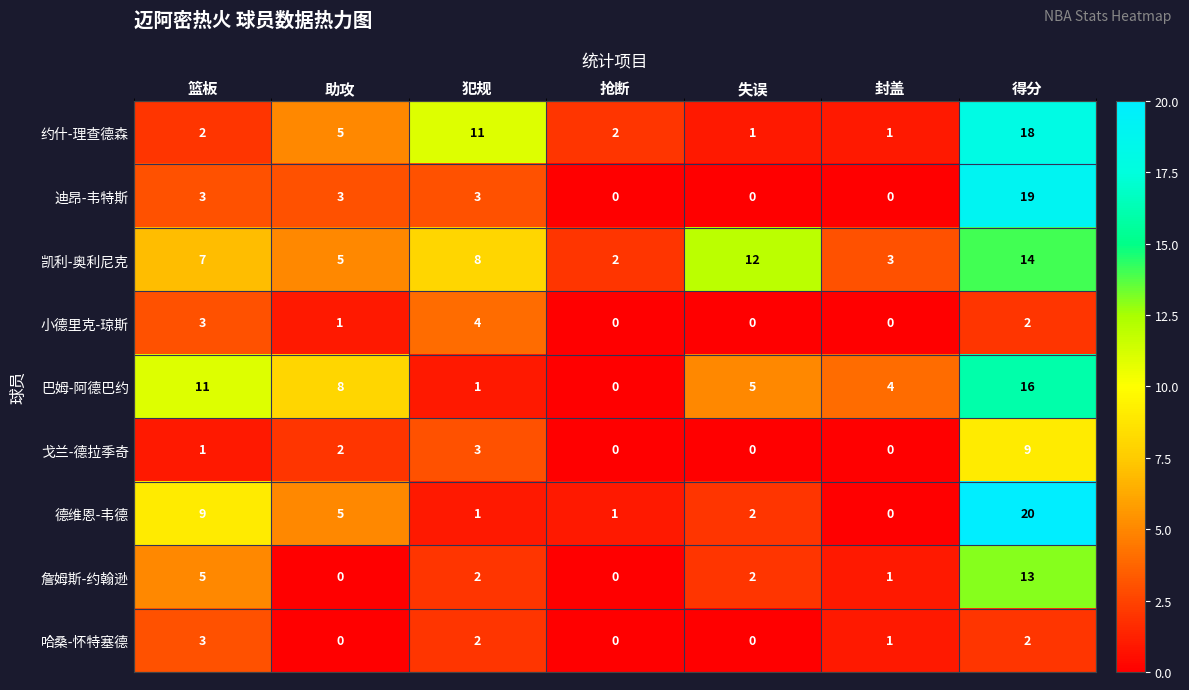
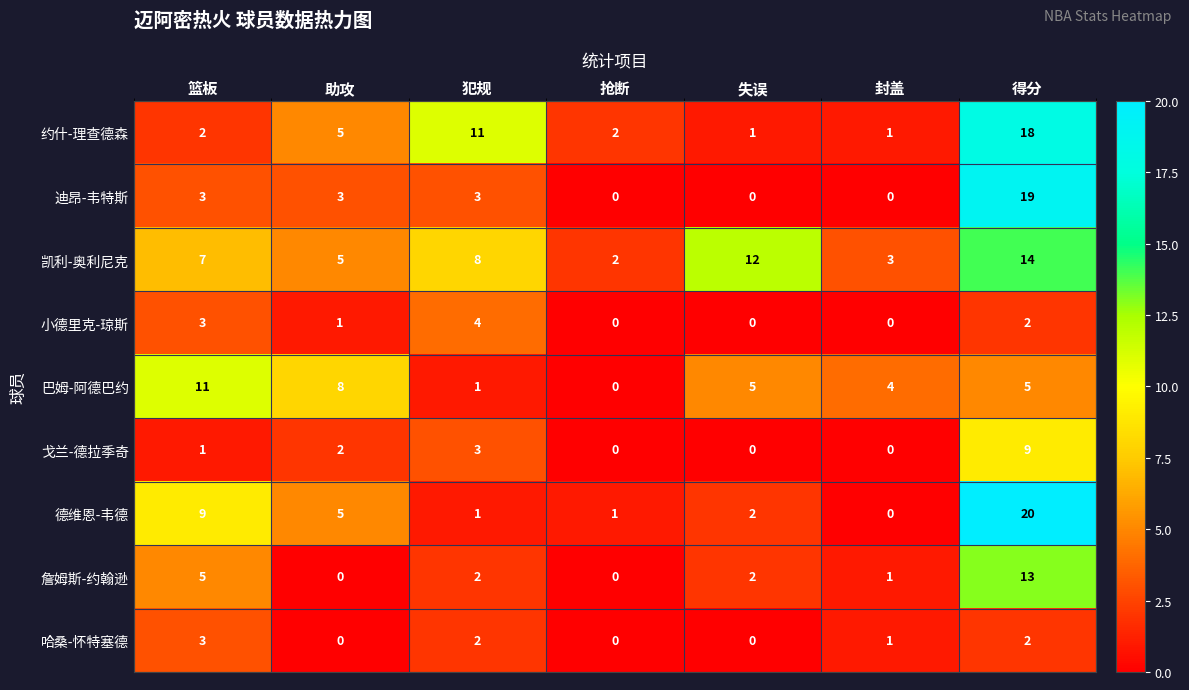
  {
    "约什-理查德森": {
      "篮板": 2,
      "助攻": 5,
      "犯规": 11,
      "抢断": 2,
      "失误": 1,
      "封盖": 1,
      "得分": 18
    },
    "迪昂-韦特斯": {
      "篮板": 3,
      "助攻": 3,
      "犯规": 3,
      "抢断": 0,
      "失误": 0,
      "封盖": 0,
      "得分": 19
    },
    "凯利-奥利尼克": {
      "篮板": 7,
      "助攻": 5,
      "犯规": 8,
      "抢断": 2,
      "失误": 12,
      "封盖": 3,
      "得分": 14
    },
    "小德里克-琼斯": {
      "篮板": 3,
      "助攻": 1,
      "犯规": 4,
      "抢断": 0,
      "失误": 0,
      "封盖": 0,
      "得分": 2
    },
    "巴姆-阿德巴约": {
      "篮板": 11,
      "助攻": 8,
      "犯规": 1,
      "抢断": 0,
      "失误": 5,
      "封盖": 4,
-     "得分": 16
+     "得分": 5
    },
    "戈兰-德拉季奇": {
      "篮板": 1,
      "助攻": 2,
      "犯规": 3,
      "抢断": 0,
      "失误": 0,
      "封盖": 0,
      "得分": 9
    },
    "德维恩-韦德": {
      "篮板": 9,
      "助攻": 5,
      "犯规": 1,
      "抢断": 1,
      "失误": 2,
      "封盖": 0,
      "得分": 20
    },
    "詹姆斯-约翰逊": {
      "篮板": 5,
      "助攻": 0,
      "犯规": 2,
      "抢断": 0,
      "失误": 2,
      "封盖": 1,
      "得分": 13
    },
    "哈桑-怀特塞德": {
      "篮板": 3,
      "助攻": 0,
      "犯规": 2,
      "抢断": 0,
      "失误": 0,
      "封盖": 1,
      "得分": 2
    }
  }
